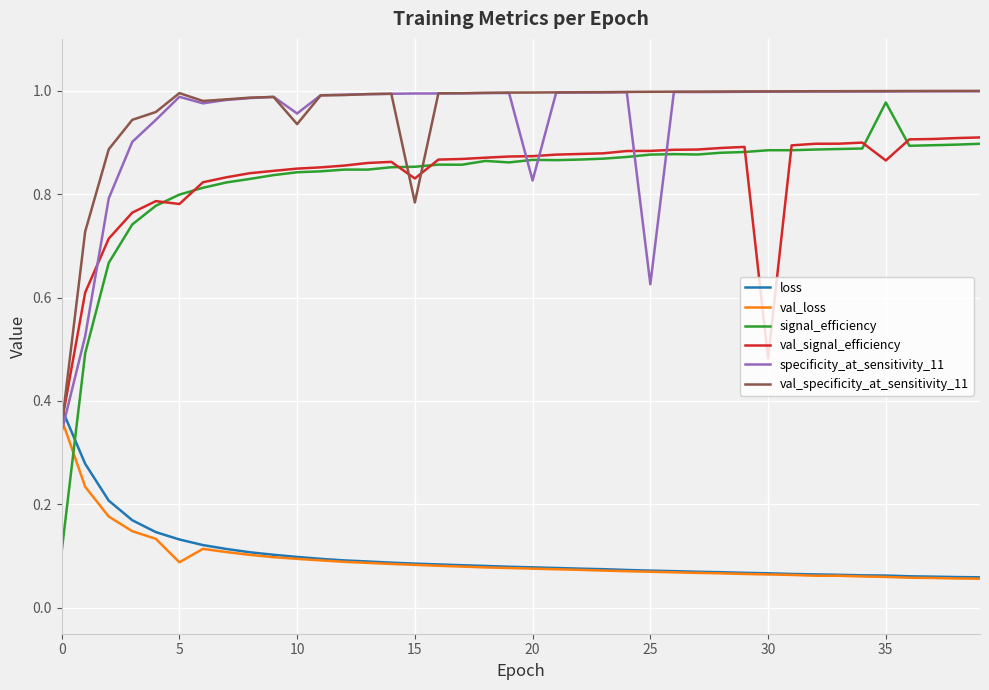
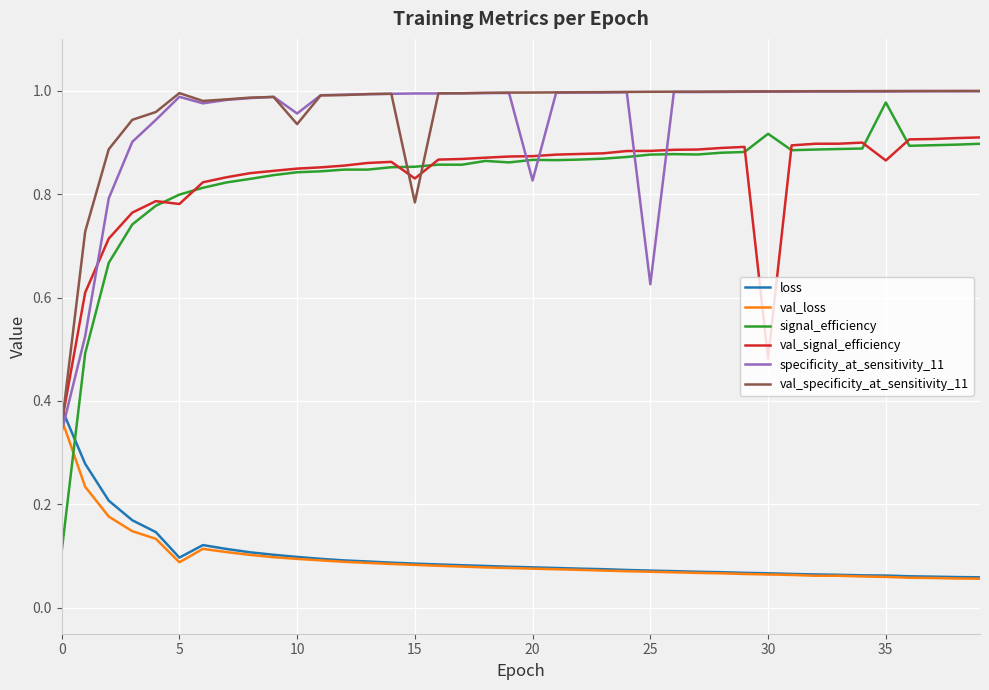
  {
    "loss": {
      "0": 0.39,
-     "5": 0.13
+     "5": 0.10
    },
    "val_loss": {
      "0": 0.36,
      "5": 0.09
    },
    "signal_efficiency": {
      "0": 0.11,
      "5": 0.80,
      "10": 0.84,
      "15": 0.85,
      "20": 0.87,
      "25": 0.88,
-     "30": 0.88,
+     "30": 0.92,
      "35": 0.98
    },
    "val_signal_efficiency": {
      "0": 0.36,
      "5": 0.78,
      "10": 0.85,
      "15": 0.83,
      "20": 0.87,
      "25": 0.88,
      "35": 0.86
    },
    "specificity_at_sensitivity_11": {
      "0": 0.34,
      "5": 0.99,
      "10": 0.96,
      "15": 0.99,
      "20": 0.83,
      "25": 0.63
    },
    "val_specificity_at_sensitivity_11": {
      "0": 0.35,
      "5": 1.00,
      "10": 0.94,
      "15": 0.78,
      "20": 1.00,
      "25": 1.00
    }
  }
